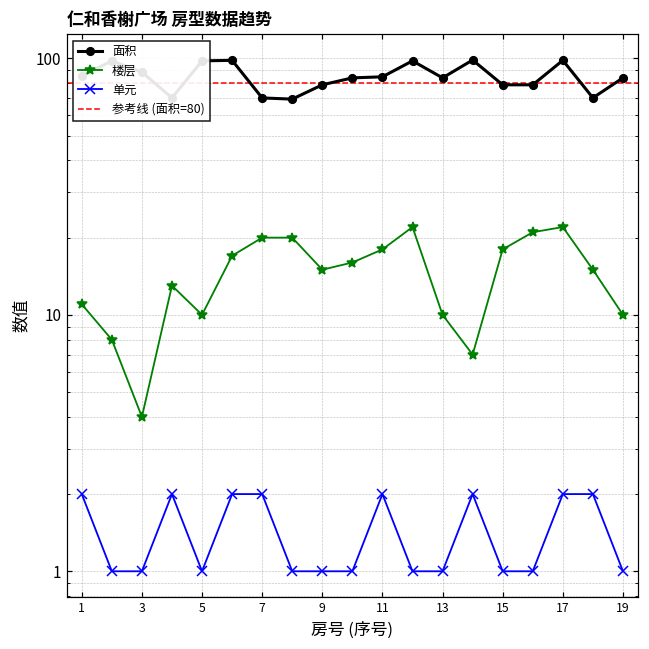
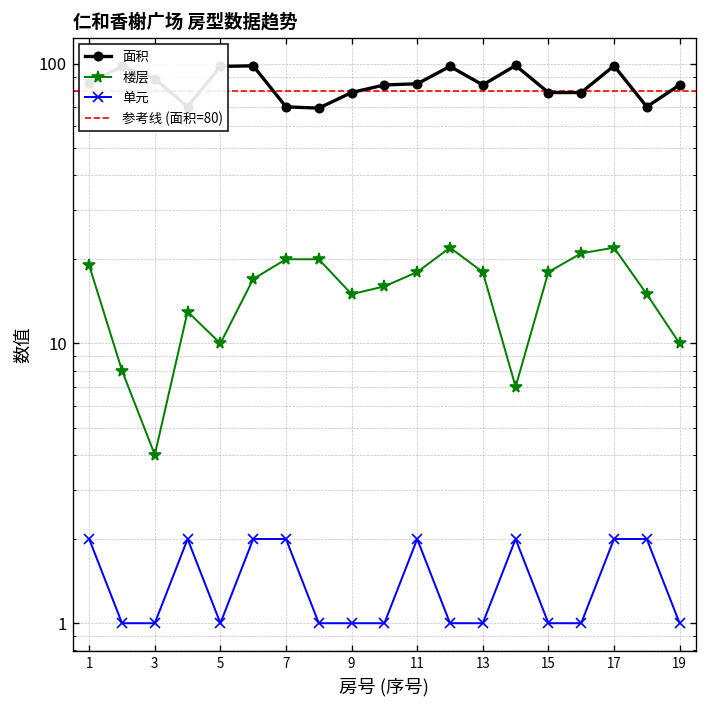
  {
    "面积": {
      "7": 70,
      "9": 79,
      "11": 85,
      "13": 84,
      "15": 79,
      "17": 98,
      "19": 84
    },
    "楼层": {
-     "1": 11,
+     "1": 19,
      "3": 4,
      "5": 10,
      "7": 20,
      "9": 15,
      "11": 18,
-     "13": 10,
+     "13": 18,
      "15": 18,
      "17": 22,
      "19": 10
    },
    "单元": {
      "1": 2,
      "3": 1,
      "5": 1,
      "7": 2,
      "9": 1,
      "11": 2,
      "13": 1,
      "15": 1,
      "17": 2,
      "19": 1
    }
  }
